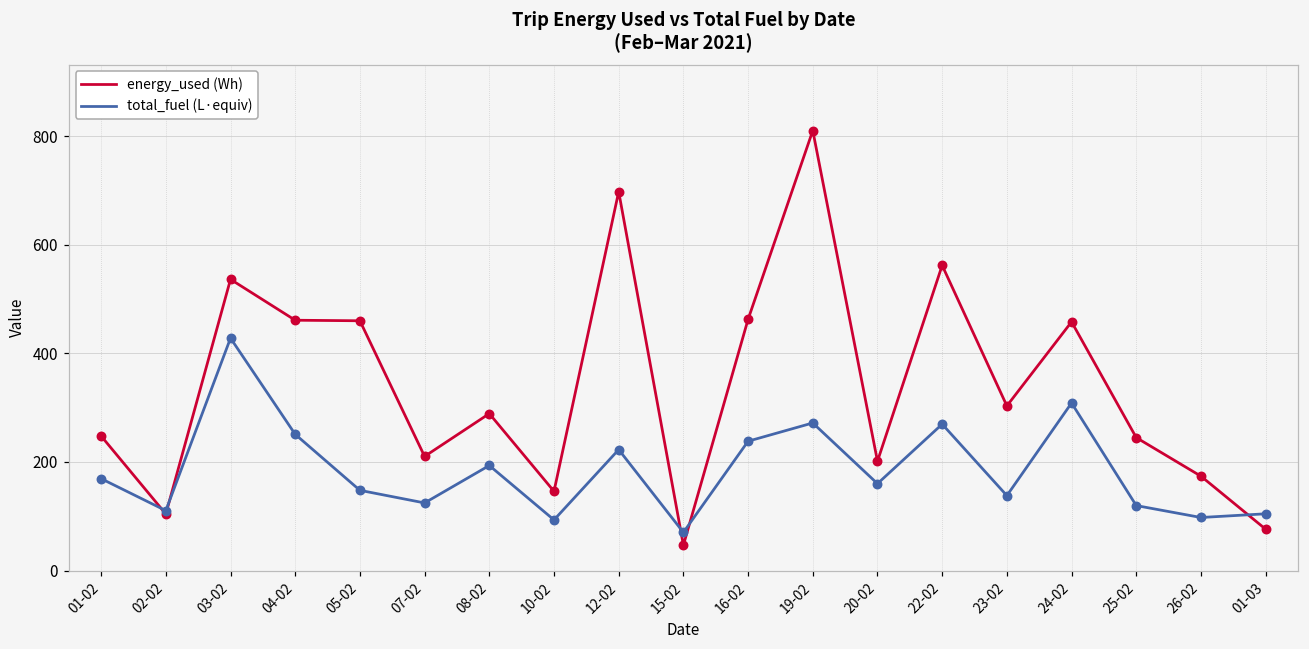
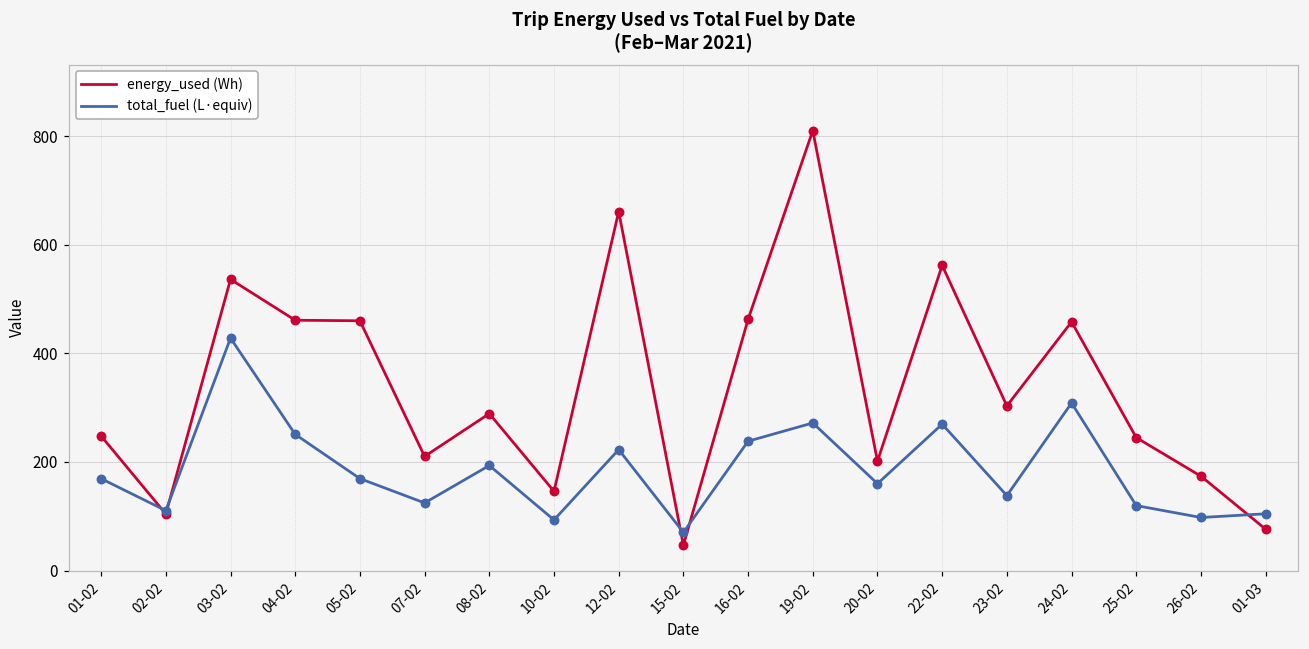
  {
    "energy_used (Wh)": {
      "01-02": 250,
      "02-02": 100,
      "03-02": 540,
      "04-02": 460,
      "05-02": 460,
      "07-02": 210,
      "08-02": 290,
      "10-02": 150,
-     "12-02": 700,
+     "12-02": 660,
      "15-02": 50,
      "16-02": 460,
      "19-02": 810,
      "20-02": 200,
      "22-02": 560,
      "23-02": 300,
      "24-02": 460,
      "25-02": 240,
      "26-02": 170,
      "01-03": 80
    },
    "total_fuel (L·equiv)": {
      "01-02": 170,
      "02-02": 110,
      "03-02": 430,
      "04-02": 250,
-     "05-02": 150,
+     "05-02": 170,
      "07-02": 120,
      "08-02": 190,
      "10-02": 90,
      "12-02": 220,
      "15-02": 70,
      "16-02": 240,
      "19-02": 270,
      "20-02": 160,
      "22-02": 270,
      "23-02": 140,
      "24-02": 310,
      "25-02": 120,
      "26-02": 100,
      "01-03": 100
    }
  }
